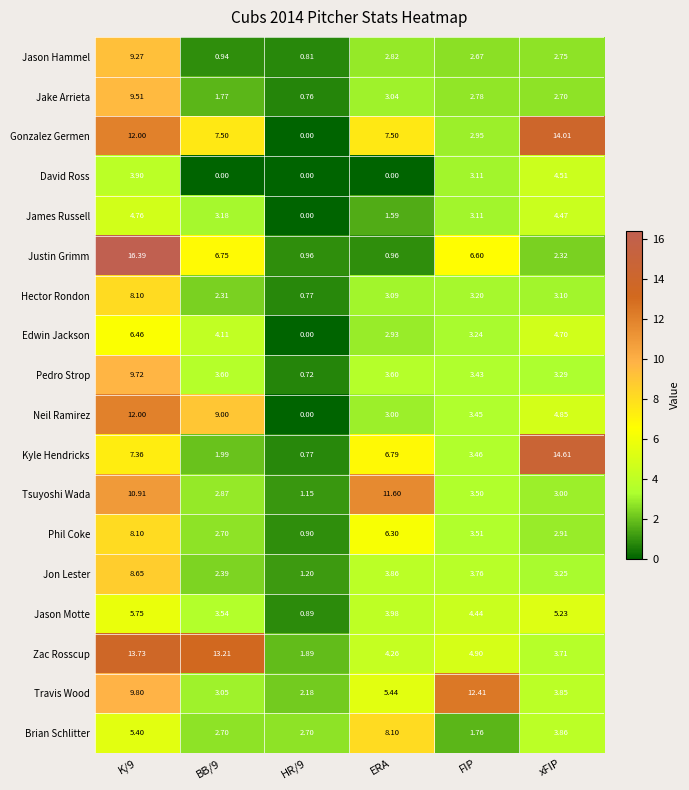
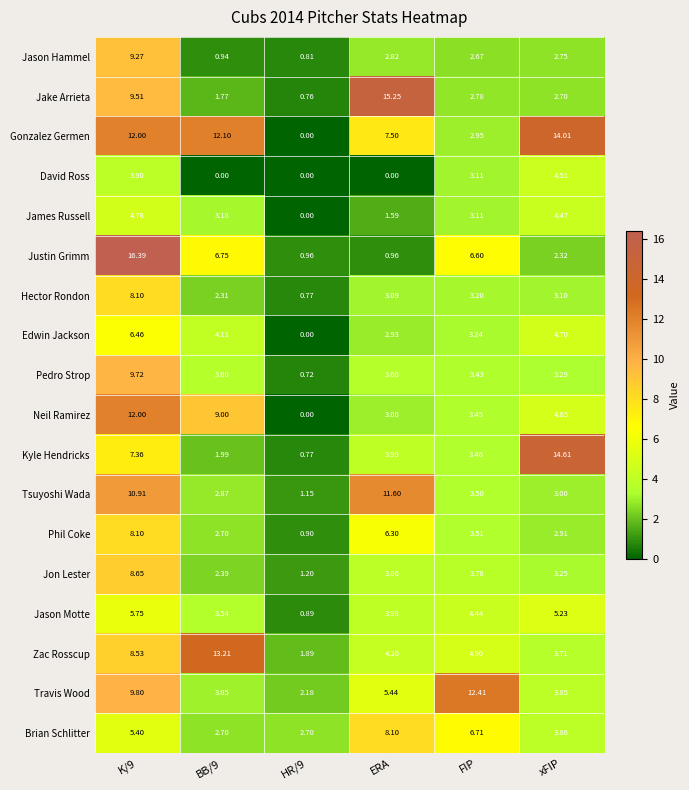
  {
    "Jason Hammel": {
      "K/9": 9.27,
      "BB/9": 0.94,
      "HR/9": 0.81,
      "ERA": 2.82,
      "FIP": 2.67,
      "xFIP": 2.75
    },
    "Jake Arrieta": {
      "K/9": 9.51,
      "BB/9": 1.77,
      "HR/9": 0.76,
-     "ERA": 3.04,
+     "ERA": 15.25,
      "FIP": 2.78,
      "xFIP": 2.70
    },
    "Gonzalez Germen": {
      "K/9": 12.00,
-     "BB/9": 7.50,
+     "BB/9": 12.10,
      "HR/9": 0.00,
      "ERA": 7.50,
      "FIP": 2.95,
      "xFIP": 14.01
    },
    "David Ross": {
      "K/9": 3.90,
      "BB/9": 0.00,
      "HR/9": 0.00,
      "ERA": 0.00,
      "FIP": 3.11,
      "xFIP": 4.51
    },
    "James Russell": {
      "K/9": 4.76,
      "BB/9": 3.18,
      "HR/9": 0.00,
      "ERA": 1.59,
      "FIP": 3.11,
      "xFIP": 4.47
    },
    "Justin Grimm": {
      "K/9": 16.39,
      "BB/9": 6.75,
      "HR/9": 0.96,
      "ERA": 0.96,
      "FIP": 6.60,
      "xFIP": 2.32
    },
    "Hector Rondon": {
      "K/9": 8.10,
      "BB/9": 2.31,
      "HR/9": 0.77,
      "ERA": 3.09,
      "FIP": 3.20,
      "xFIP": 3.10
    },
    "Edwin Jackson": {
      "K/9": 6.46,
      "BB/9": 4.11,
      "HR/9": 0.00,
      "ERA": 2.93,
      "FIP": 3.24,
      "xFIP": 4.70
    },
    "Pedro Strop": {
      "K/9": 9.72,
      "BB/9": 3.60,
      "HR/9": 0.72,
      "ERA": 3.60,
      "FIP": 3.43,
      "xFIP": 3.29
    },
    "Neil Ramirez": {
      "K/9": 12.00,
      "BB/9": 9.00,
      "HR/9": 0.00,
      "ERA": 3.00,
      "FIP": 3.45,
      "xFIP": 4.85
    },
    "Kyle Hendricks": {
      "K/9": 7.36,
      "BB/9": 1.99,
      "HR/9": 0.77,
-     "ERA": 6.79,
+     "ERA": 3.99,
      "FIP": 3.46,
      "xFIP": 14.61
    },
    "Tsuyoshi Wada": {
      "K/9": 10.91,
      "BB/9": 2.87,
      "HR/9": 1.15,
      "ERA": 11.60,
      "FIP": 3.50,
      "xFIP": 3.00
    },
    "Phil Coke": {
      "K/9": 8.10,
      "BB/9": 2.70,
      "HR/9": 0.90,
      "ERA": 6.30,
      "FIP": 3.51,
      "xFIP": 2.91
    },
    "Jon Lester": {
      "K/9": 8.65,
      "BB/9": 2.39,
      "HR/9": 1.20,
      "ERA": 3.86,
      "FIP": 3.76,
      "xFIP": 3.25
    },
    "Jason Motte": {
      "K/9": 5.75,
      "BB/9": 3.54,
      "HR/9": 0.89,
      "ERA": 3.98,
      "FIP": 4.44,
      "xFIP": 5.23
    },
    "Zac Rosscup": {
-     "K/9": 13.73,
+     "K/9": 8.53,
      "BB/9": 13.21,
      "HR/9": 1.89,
      "ERA": 4.26,
      "FIP": 4.90,
      "xFIP": 3.71
    },
    "Travis Wood": {
      "K/9": 9.80,
      "BB/9": 3.05,
      "HR/9": 2.18,
      "ERA": 5.44,
      "FIP": 12.41,
      "xFIP": 3.85
    },
    "Brian Schlitter": {
      "K/9": 5.40,
      "BB/9": 2.70,
      "HR/9": 2.70,
      "ERA": 8.10,
-     "FIP": 1.76,
+     "FIP": 6.71,
      "xFIP": 3.86
    }
  }
